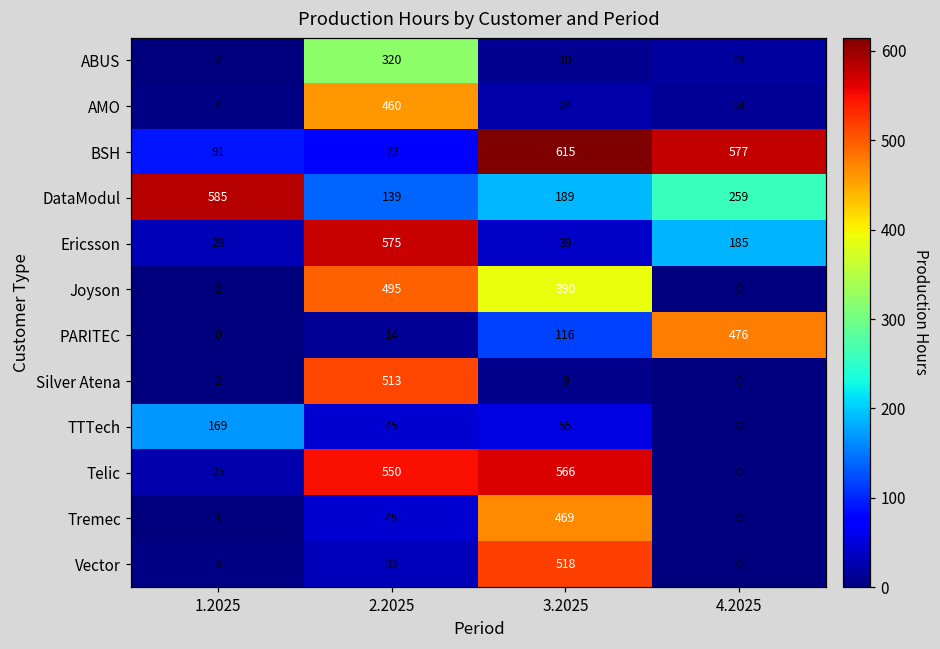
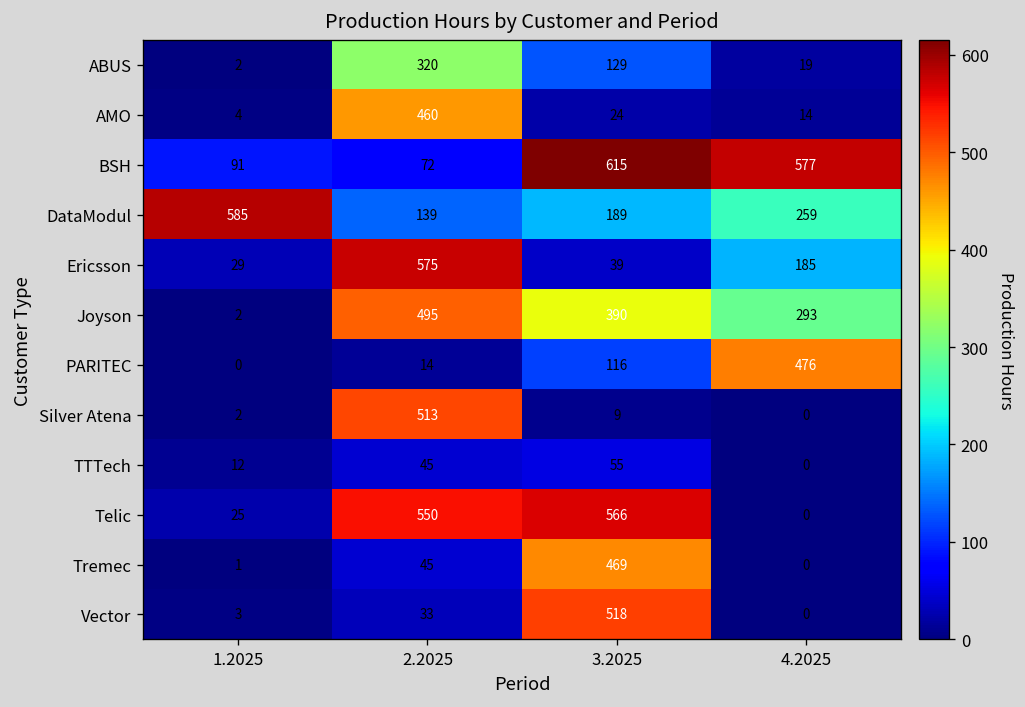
  {
    "ABUS": {
      "1.2025": 2,
      "2.2025": 320,
-     "3.2025": 10,
+     "3.2025": 129,
      "4.2025": 19
    },
    "AMO": {
      "1.2025": 4,
      "2.2025": 460,
      "3.2025": 24,
      "4.2025": 14
    },
    "BSH": {
      "1.2025": 91,
      "2.2025": 72,
      "3.2025": 615,
      "4.2025": 577
    },
    "DataModul": {
      "1.2025": 585,
      "2.2025": 139,
      "3.2025": 189,
      "4.2025": 259
    },
    "Ericsson": {
      "1.2025": 29,
      "2.2025": 575,
      "3.2025": 39,
      "4.2025": 185
    },
    "Joyson": {
      "1.2025": 2,
      "2.2025": 495,
      "3.2025": 390,
-     "4.2025": 0
+     "4.2025": 293
    },
    "PARITEC": {
      "1.2025": 0,
      "2.2025": 14,
      "3.2025": 116,
      "4.2025": 476
    },
    "Silver Atena": {
      "1.2025": 2,
      "2.2025": 513,
      "3.2025": 9,
      "4.2025": 0
    },
    "TTTech": {
-     "1.2025": 169,
+     "1.2025": 12,
      "2.2025": 45,
      "3.2025": 55,
      "4.2025": 0
    },
    "Telic": {
      "1.2025": 25,
      "2.2025": 550,
      "3.2025": 566,
      "4.2025": 0
    },
    "Tremec": {
      "1.2025": 1,
      "2.2025": 45,
      "3.2025": 469,
      "4.2025": 0
    },
    "Vector": {
      "1.2025": 3,
      "2.2025": 33,
      "3.2025": 518,
      "4.2025": 0
    }
  }
